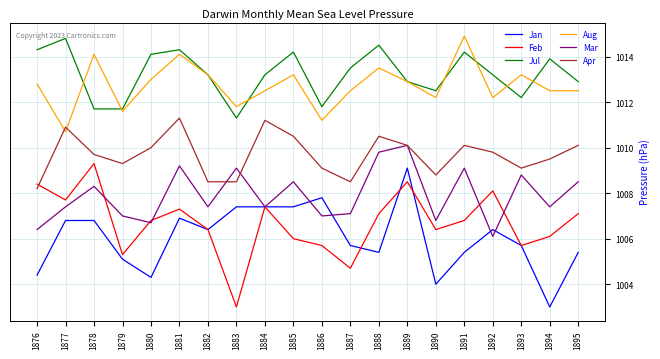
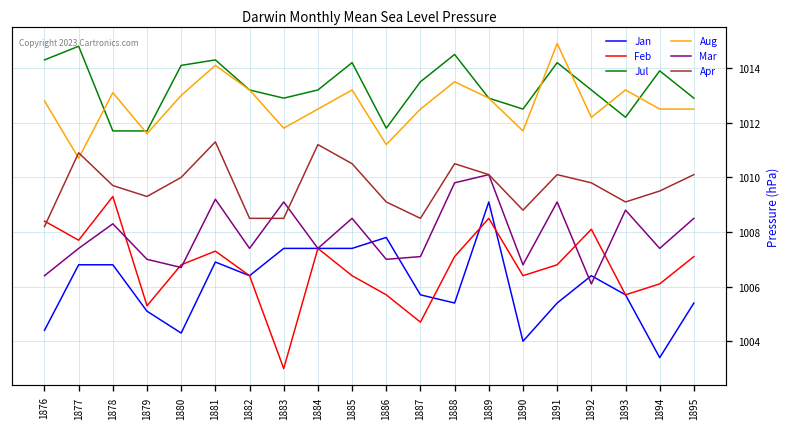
  {
    "Jan": {
      "1876": 1004.4,
      "1877": 1006.8,
      "1878": 1006.8,
      "1879": 1005.1,
      "1880": 1004.3,
      "1881": 1006.9,
      "1883": 1007.4,
      "1885": 1007.4,
      "1886": 1007.8,
      "1887": 1005.7,
      "1888": 1005.4,
      "1889": 1009.1,
      "1890": 1004.0,
      "1891": 1005.4,
      "1892": 1006.4,
-     "1894": 1003.0,
+     "1894": 1003.4,
      "1895": 1005.4
    },
    "Feb": {
      "1876": 1008.4,
      "1877": 1007.7,
      "1878": 1009.3,
      "1879": 1005.3,
      "1881": 1007.3,
      "1883": 1003.0,
-     "1885": 1006.0,
+     "1885": 1006.4,
      "1886": 1005.7,
      "1887": 1004.7,
      "1888": 1007.1,
      "1889": 1008.5,
      "1890": 1006.4,
      "1891": 1006.8,
      "1892": 1008.1,
      "1894": 1006.1,
      "1895": 1007.1
    },
    "Jul": {
      "1876": 1014.3,
      "1878": 1011.7,
      "1880": 1014.1,
      "1881": 1014.3,
-     "1883": 1011.3,
+     "1883": 1012.9,
      "1884": 1013.2,
      "1885": 1014.2,
      "1886": 1011.8,
      "1887": 1013.5,
      "1888": 1014.5,
      "1890": 1012.5,
      "1891": 1014.2,
      "1892": 1013.2,
      "1893": 1012.2,
      "1894": 1013.9,
      "1895": 1012.9
    },
    "Aug": {
      "1876": 1012.8,
      "1877": 1010.7,
-     "1878": 1014.1,
+     "1878": 1013.1,
      "1880": 1013.0,
      "1881": 1014.1,
      "1883": 1011.8,
      "1884": 1012.5,
      "1885": 1013.2,
      "1886": 1011.2,
      "1887": 1012.5,
      "1888": 1013.5,
-     "1890": 1012.2,
+     "1890": 1011.7,
      "1891": 1014.9,
      "1892": 1012.2,
      "1893": 1013.2,
      "1894": 1012.5,
      "1895": 1012.5
    },
    "Mar": {
      "1876": 1006.4,
      "1877": 1007.4,
      "1878": 1008.3,
      "1879": 1007.0,
      "1881": 1009.2,
      "1882": 1007.4,
      "1883": 1009.1,
      "1885": 1008.5,
      "1886": 1007.0,
      "1887": 1007.1,
      "1888": 1009.8,
      "1890": 1006.8,
      "1891": 1009.1,
      "1892": 1006.1,
      "1893": 1008.8,
      "1894": 1007.4,
      "1895": 1008.5
    },
    "Apr": {
      "1876": 1008.2,
      "1877": 1010.9,
      "1878": 1009.7,
      "1879": 1009.3,
      "1880": 1010.0,
      "1881": 1011.3,
      "1882": 1008.5,
      "1883": 1008.5,
      "1884": 1011.2,
      "1885": 1010.5,
      "1886": 1009.1,
      "1887": 1008.5,
      "1888": 1010.5,
      "1890": 1008.8,
      "1891": 1010.1,
      "1892": 1009.8,
      "1893": 1009.1,
      "1894": 1009.5,
      "1895": 1010.1
    }
  }
